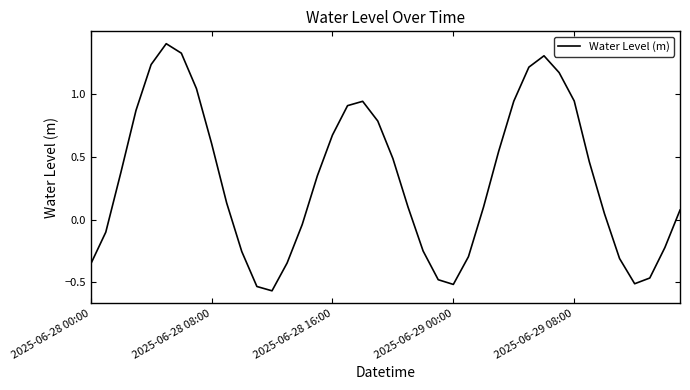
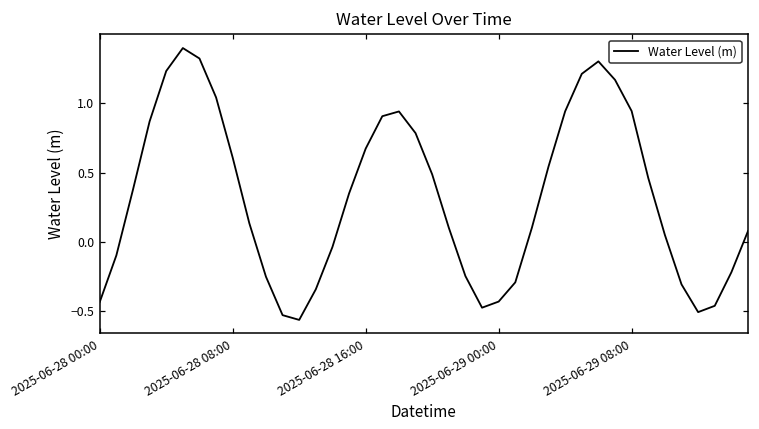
  {
-   "2025-06-28 00:00": -0.36,
+   "2025-06-28 00:00": -0.44,
    "2025-06-28 08:00": 0.61,
    "2025-06-28 16:00": 0.67,
-   "2025-06-29 00:00": -0.52,
+   "2025-06-29 00:00": -0.43,
    "2025-06-29 08:00": 0.94
  }
